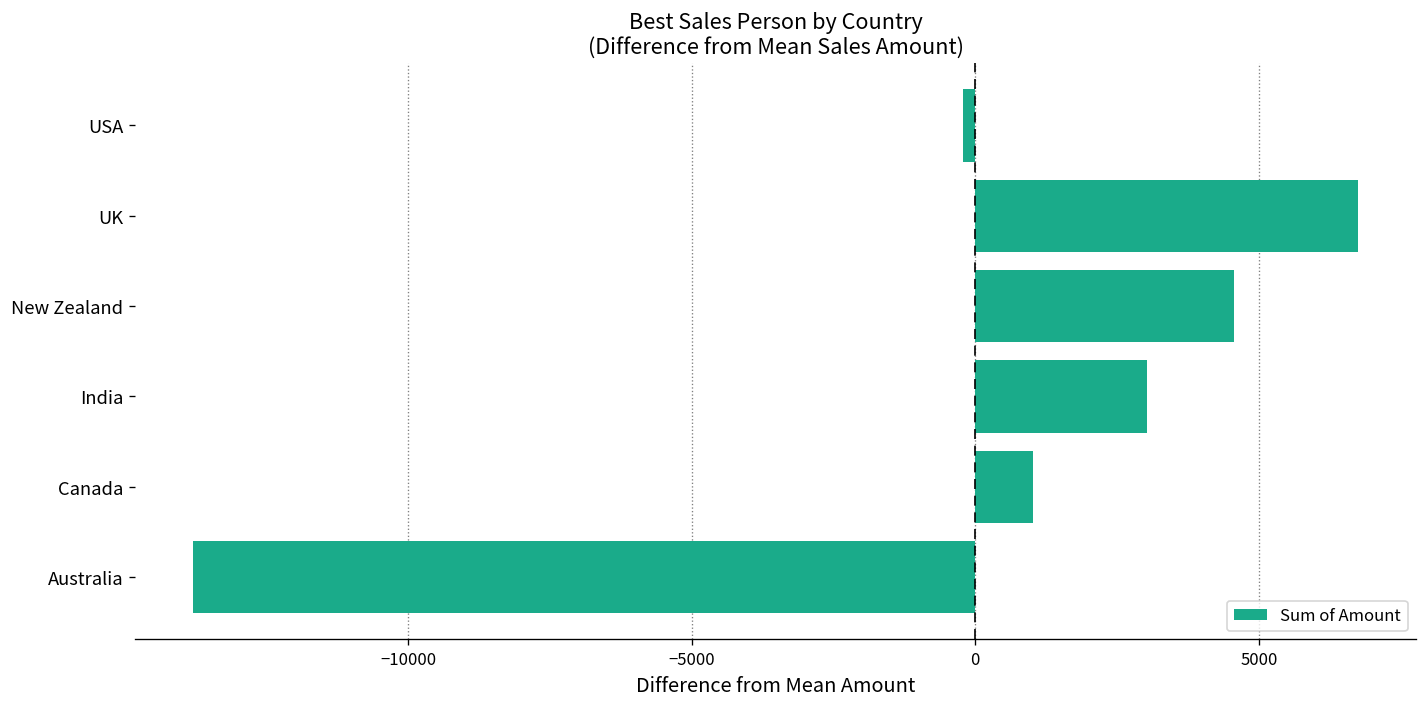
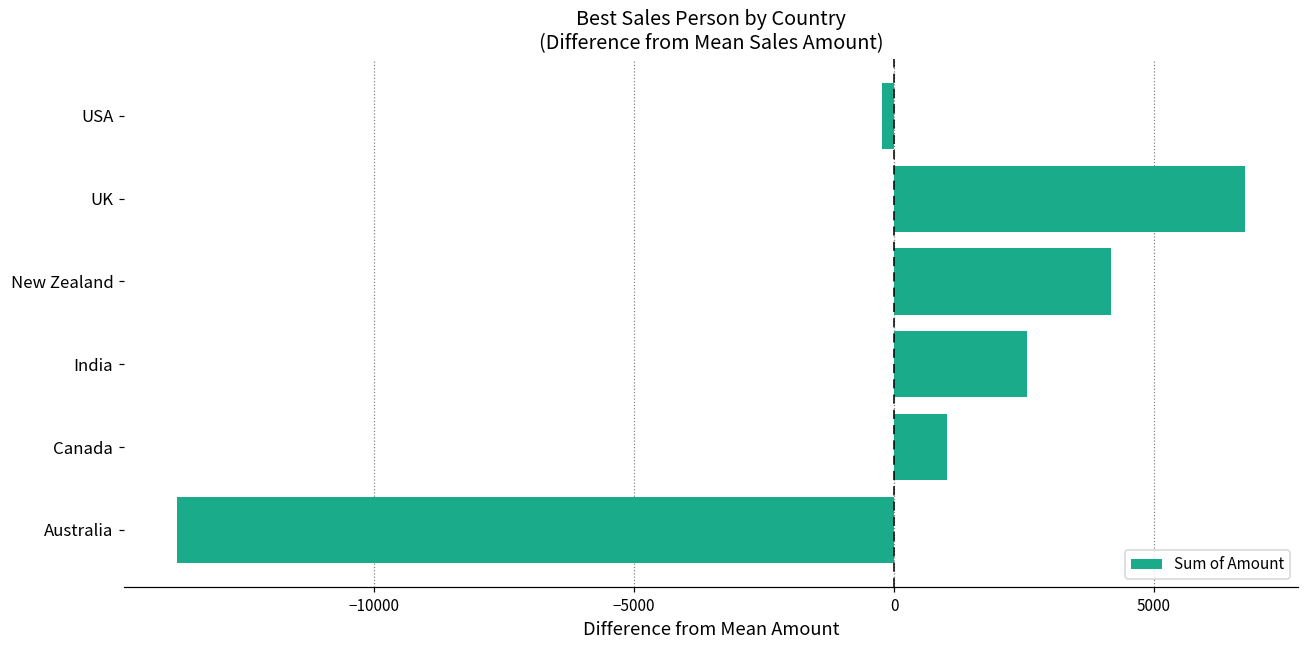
  {
    "USA": -200,
    "UK": 6700,
-   "New Zealand": 4600,
-   "India": 3000,
+   "New Zealand": 4200,
+   "India": 2600,
    "Canada": 1000,
    "Australia": -13800
  }
